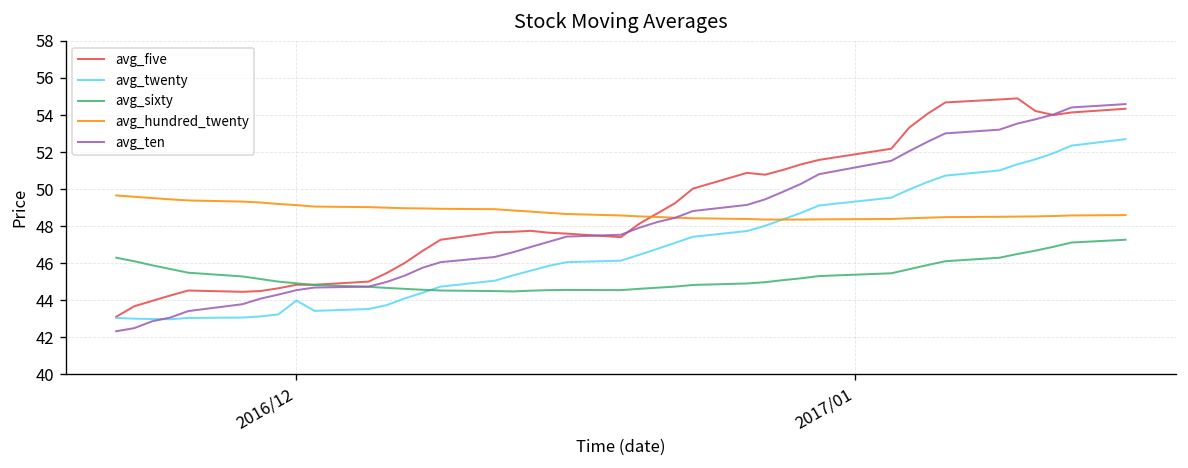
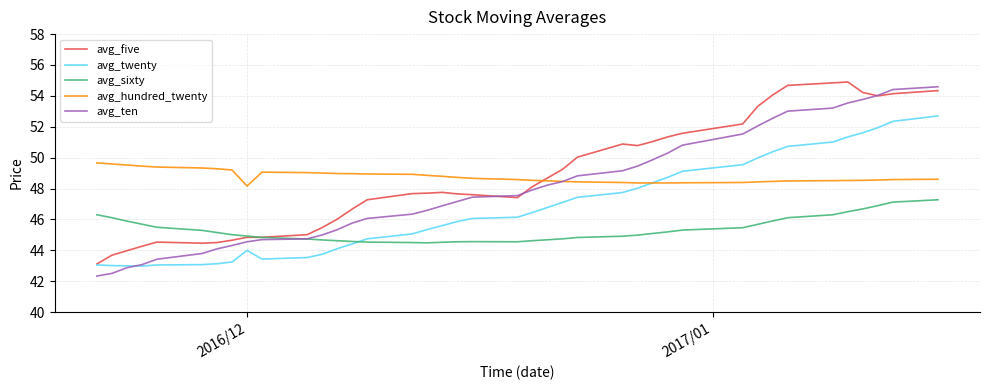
  {
    "avg_twenty": {
      "2016/12": 44.0
    },
    "avg_hundred_twenty": {
-     "2016/12": 49.1
+     "2016/12": 48.2
    },
    "avg_ten": {
      "2016/12": 44.6
    }
  }
